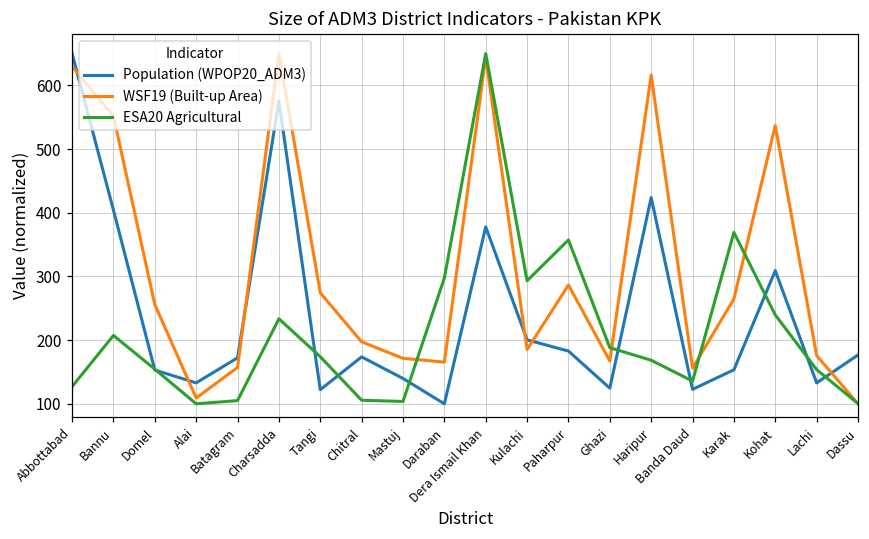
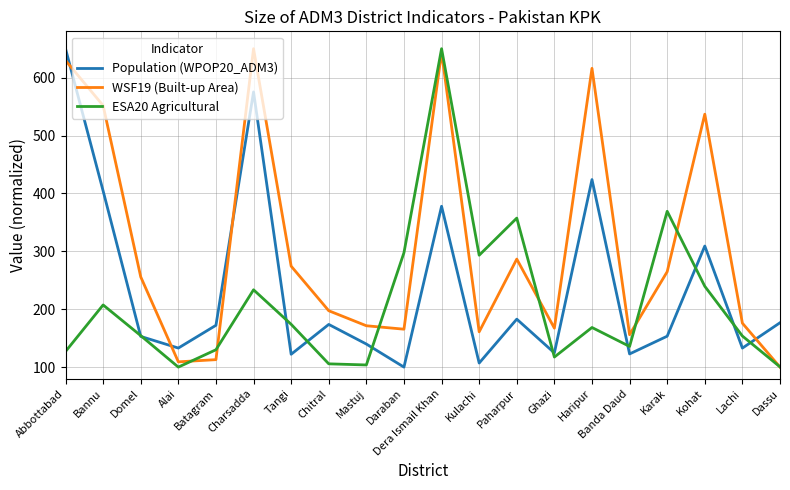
  {
    "Population (WPOP20_ADM3)": {
      "Abbottabad": 650,
      "Bannu": 400,
      "Alai": 130,
      "Batagram": 170,
      "Tangi": 120,
      "Chitral": 170,
      "Mastuj": 140,
      "Daraban": 100,
      "Dera Ismail Khan": 380,
-     "Kulachi": 200,
+     "Kulachi": 110,
      "Paharpur": 180,
      "Ghazi": 120,
      "Haripur": 420,
      "Banda Daud": 120,
      "Karak": 150,
      "Kohat": 310,
      "Lachi": 130,
      "Dassu": 180
    },
    "WSF19 (Built-up Area)": {
      "Abbottabad": 630,
      "Domel": 260,
      "Alai": 110,
-     "Batagram": 160,
+     "Batagram": 110,
      "Tangi": 270,
      "Chitral": 200,
      "Mastuj": 170,
      "Daraban": 170,
      "Dera Ismail Khan": 640,
-     "Kulachi": 190,
+     "Kulachi": 160,
      "Paharpur": 290,
      "Ghazi": 170,
      "Haripur": 620,
      "Banda Daud": 160,
      "Karak": 260,
      "Kohat": 540,
      "Lachi": 180
    },
    "ESA20 Agricultural": {
      "Abbottabad": 130,
      "Bannu": 210,
      "Alai": 100,
-     "Batagram": 110,
+     "Batagram": 130,
      "Charsadda": 230,
      "Tangi": 170,
      "Chitral": 110,
      "Mastuj": 100,
      "Daraban": 300,
      "Dera Ismail Khan": 650,
      "Kulachi": 290,
      "Paharpur": 360,
-     "Ghazi": 190,
+     "Ghazi": 120,
      "Haripur": 170,
      "Banda Daud": 140,
      "Karak": 370,
      "Kohat": 240,
      "Lachi": 150
    }
  }
